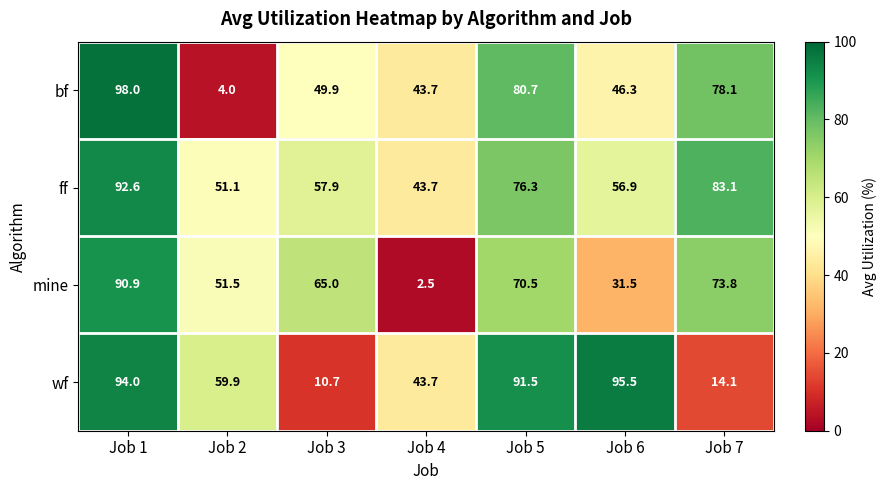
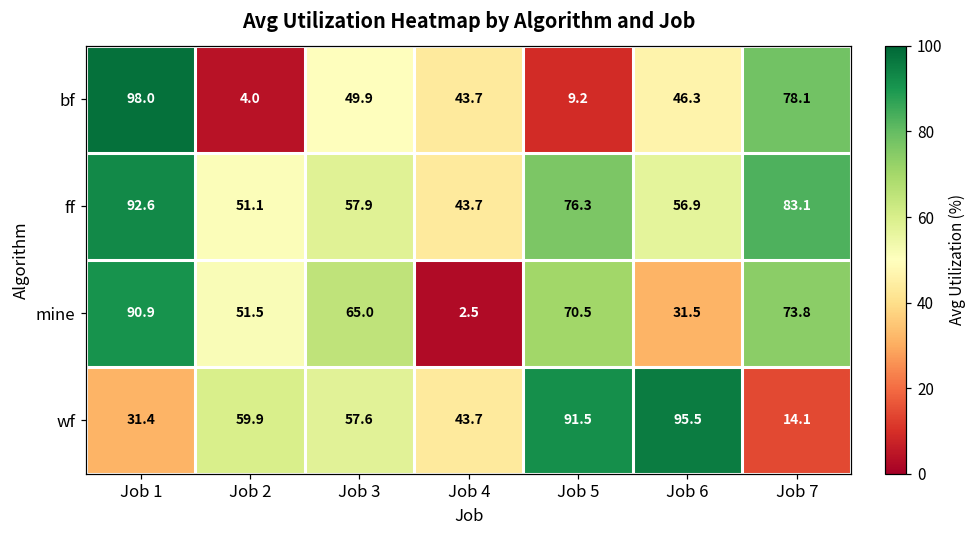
  {
    "bf": {
      "Job 1": 98.0,
      "Job 2": 4.0,
      "Job 3": 49.9,
      "Job 4": 43.7,
-     "Job 5": 80.7,
+     "Job 5": 9.2,
      "Job 6": 46.3,
      "Job 7": 78.1
    },
    "ff": {
      "Job 1": 92.6,
      "Job 2": 51.1,
      "Job 3": 57.9,
      "Job 4": 43.7,
      "Job 5": 76.3,
      "Job 6": 56.9,
      "Job 7": 83.1
    },
    "mine": {
      "Job 1": 90.9,
      "Job 2": 51.5,
      "Job 3": 65.0,
      "Job 4": 2.5,
      "Job 5": 70.5,
      "Job 6": 31.5,
      "Job 7": 73.8
    },
    "wf": {
-     "Job 1": 94.0,
+     "Job 1": 31.4,
      "Job 2": 59.9,
-     "Job 3": 10.7,
+     "Job 3": 57.6,
      "Job 4": 43.7,
      "Job 5": 91.5,
      "Job 6": 95.5,
      "Job 7": 14.1
    }
  }
